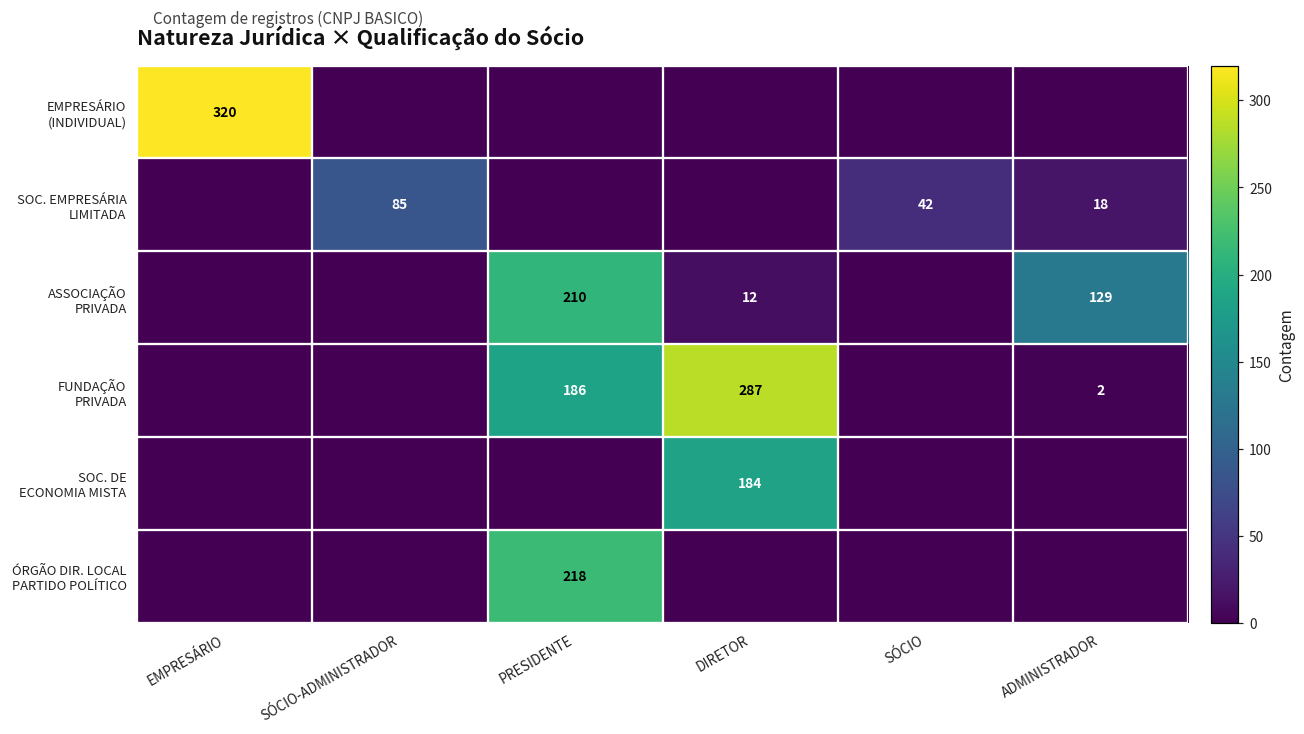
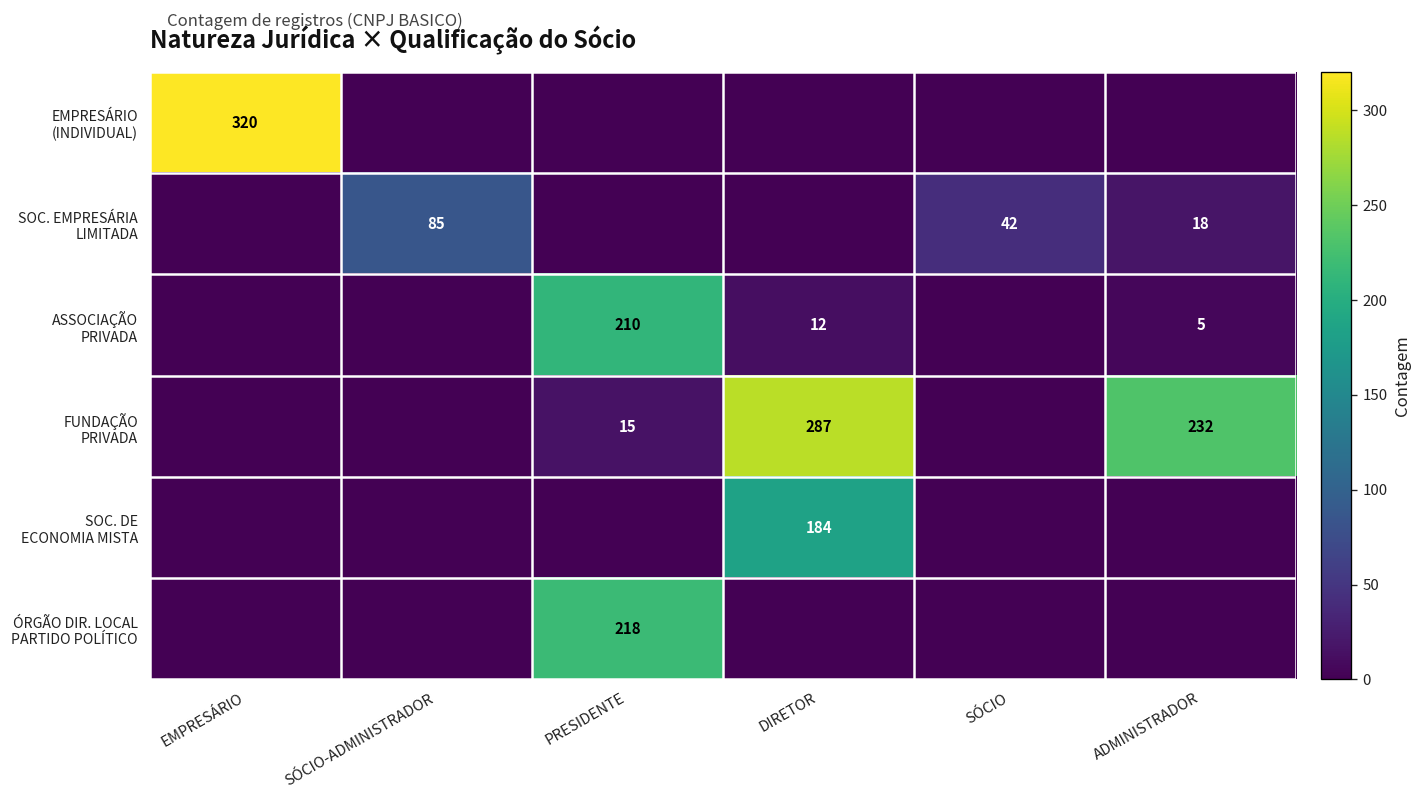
  {
    "EMPRESÁRIO (INDIVIDUAL)": {
      "EMPRESÁRIO": 320
    },
    "SOC. EMPRESÁRIA LIMITADA": {
      "SÓCIO-ADMINISTRADOR": 85,
      "SÓCIO": 42,
      "ADMINISTRADOR": 18
    },
    "ASSOCIAÇÃO PRIVADA": {
      "PRESIDENTE": 210,
      "DIRETOR": 12,
-     "ADMINISTRADOR": 129
+     "ADMINISTRADOR": 5
    },
    "FUNDAÇÃO PRIVADA": {
-     "PRESIDENTE": 186,
+     "PRESIDENTE": 15,
      "DIRETOR": 287,
-     "ADMINISTRADOR": 2
+     "ADMINISTRADOR": 232
    },
    "SOC. DE ECONOMIA MISTA": {
      "DIRETOR": 184
    },
    "ÓRGÃO DIR. LOCAL PARTIDO POLÍTICO": {
      "PRESIDENTE": 218
    }
  }
